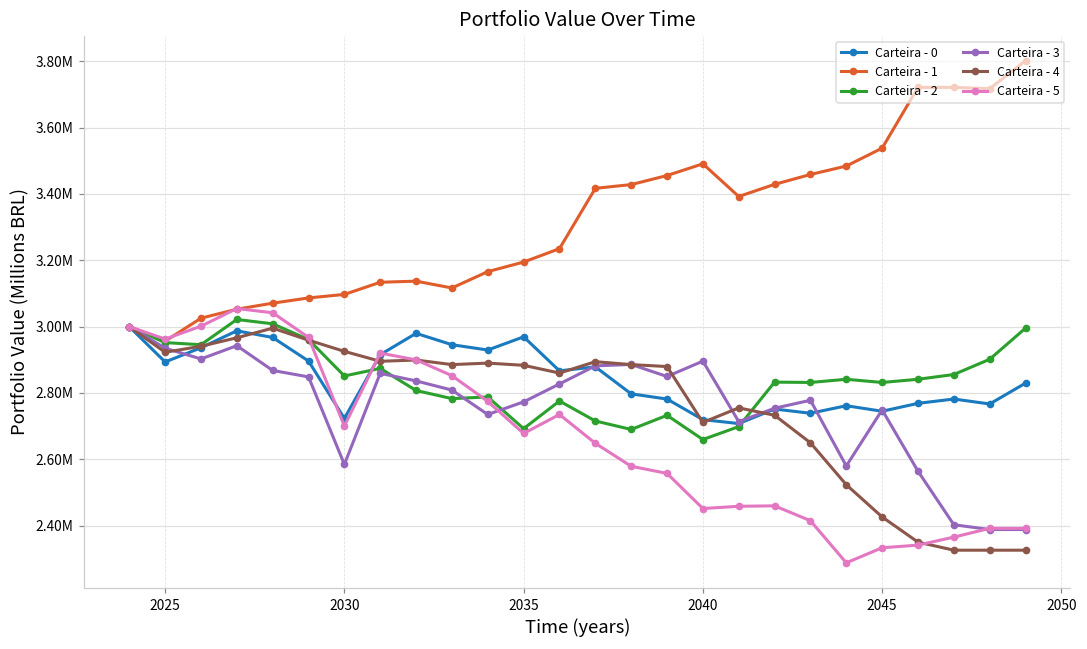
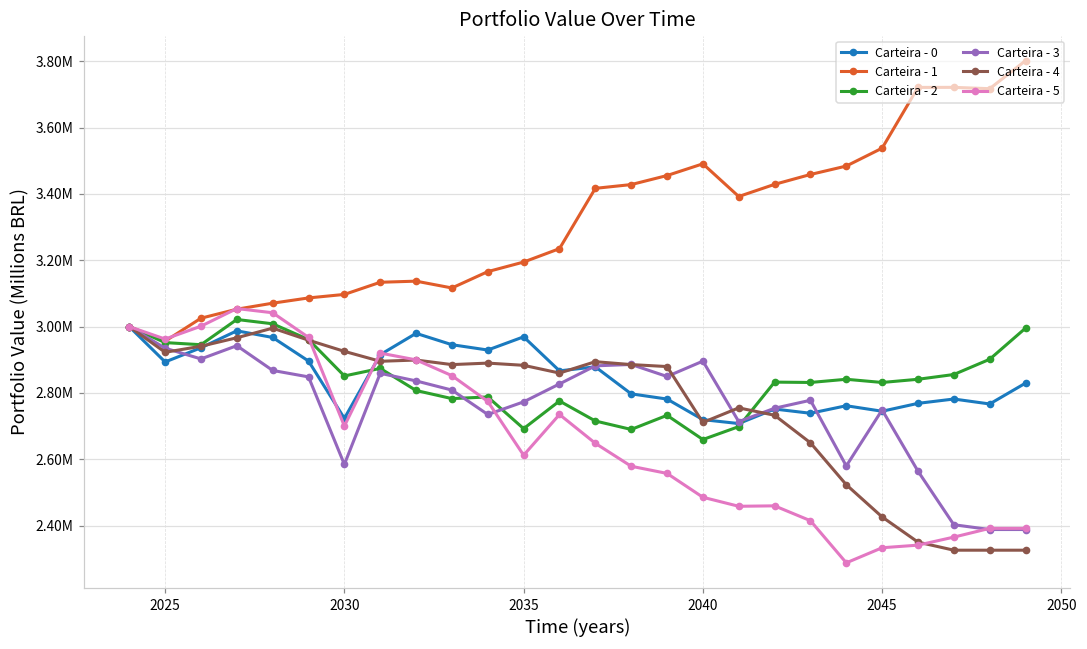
  {
    "Carteira - 0": {
      "2025": 2890000,
      "2030": 2720000,
      "2035": 2970000
    },
    "Carteira - 1": {
      "2030": 3100000,
      "2035": 3190000,
      "2040": 3490000,
      "2045": 3540000
    },
    "Carteira - 2": {
      "2030": 2850000,
      "2035": 2690000,
      "2040": 2660000,
      "2045": 2830000
    },
    "Carteira - 3": {
      "2025": 2930000,
      "2030": 2580000,
      "2035": 2770000,
      "2040": 2900000
    },
    "Carteira - 4": {
      "2025": 2920000,
      "2030": 2930000,
      "2035": 2880000,
      "2045": 2430000
    },
    "Carteira - 5": {
      "2030": 2700000,
-     "2035": 2680000,
-     "2040": 2450000,
+     "2035": 2610000,
+     "2040": 2490000,
      "2045": 2330000
    }
  }
